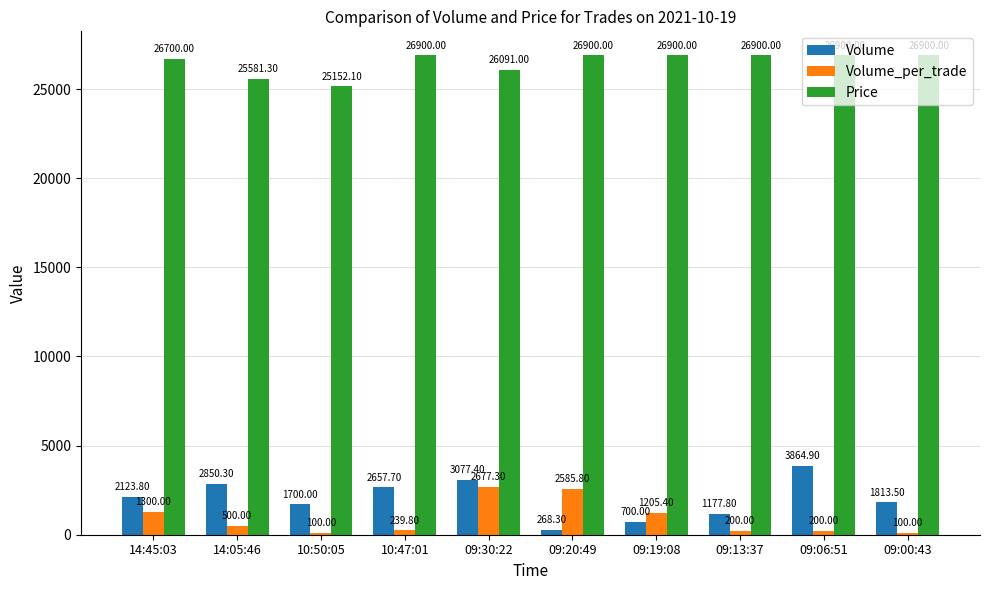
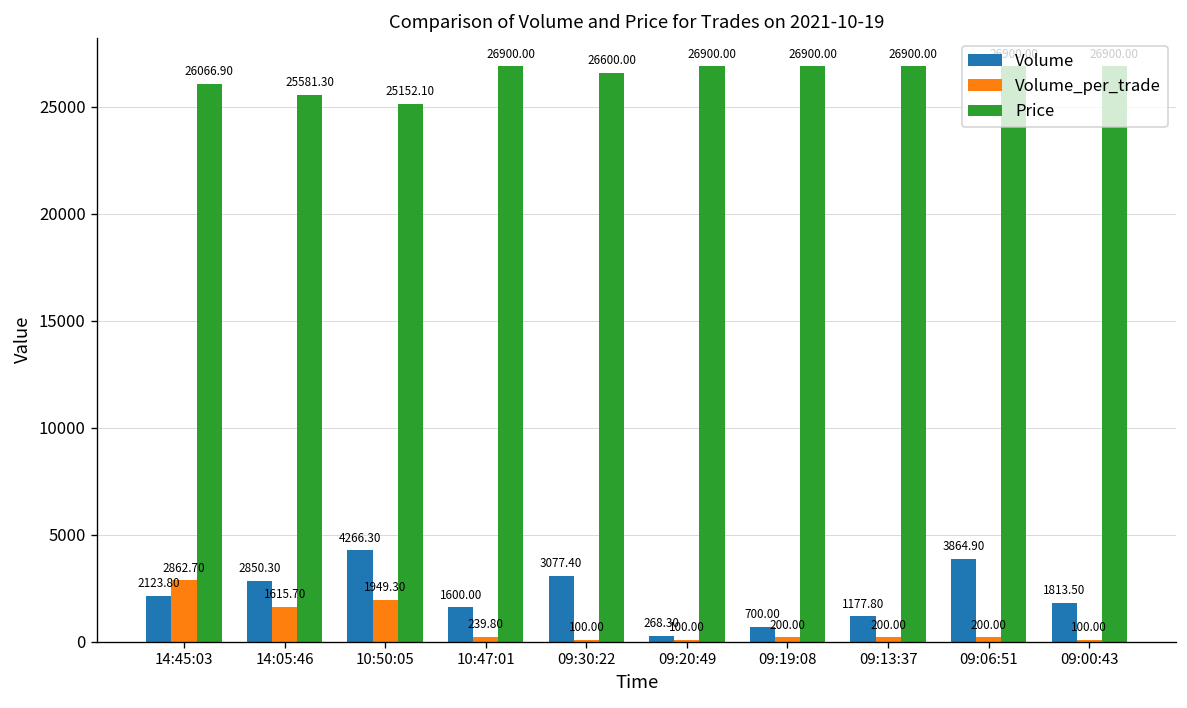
  {
    "Volume": {
      "14:45:03": 2123.80,
      "14:05:46": 2850.30,
-     "10:50:05": 1700.00,
-     "10:47:01": 2657.70,
+     "10:50:05": 4266.30,
+     "10:47:01": 1600.00,
      "09:30:22": 3077.40,
      "09:19:08": 700.00,
      "09:13:37": 1177.80,
      "09:06:51": 3864.90,
      "09:00:43": 1813.50
    },
    "Volume_per_trade": {
-     "14:45:03": 1300.00,
-     "14:05:46": 500.00,
-     "10:50:05": 100.00,
+     "14:45:03": 2862.70,
+     "14:05:46": 1615.70,
+     "10:50:05": 1949.30,
      "10:47:01": 239.80,
-     "09:30:22": 2677.30,
-     "09:20:49": 2585.80,
-     "09:19:08": 1205.40,
+     "09:30:22": 100.00,
+     "09:20:49": 100.00,
+     "09:19:08": 200.00,
      "09:13:37": 200.00,
      "09:06:51": 200.00,
      "09:00:43": 100.00
    },
    "Price": {
-     "14:45:03": 26700.00,
+     "14:45:03": 26066.90,
      "14:05:46": 25581.30,
      "10:50:05": 25152.10,
      "10:47:01": 26900.00,
-     "09:30:22": 26091.00,
+     "09:30:22": 26600.00,
      "09:20:49": 26900.00,
      "09:19:08": 26900.00,
      "09:13:37": 26900.00
    }
  }
